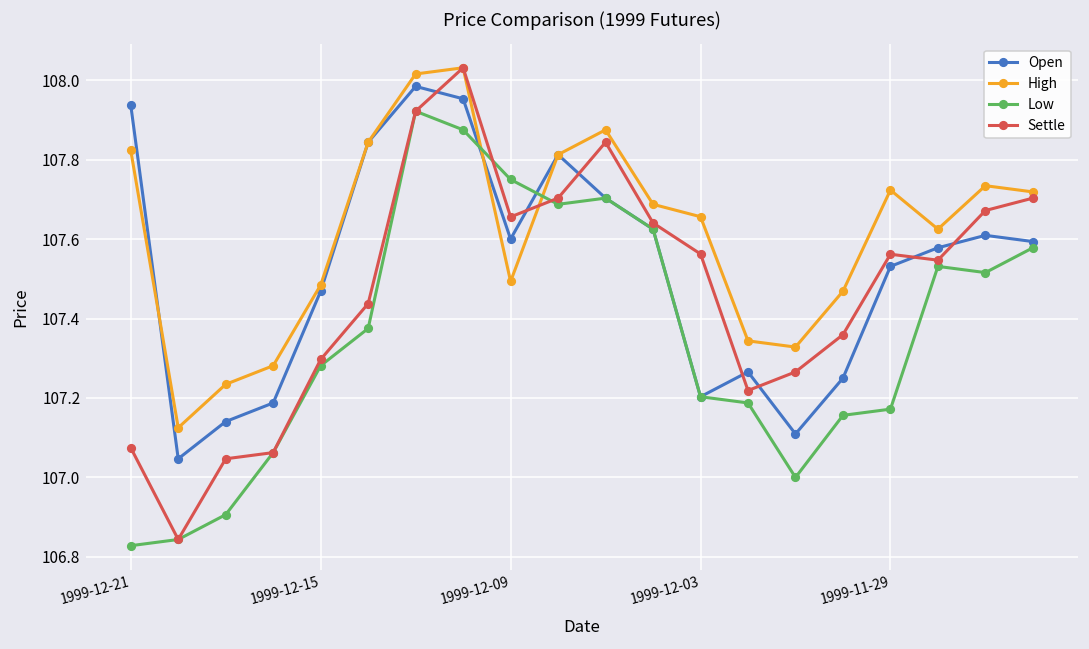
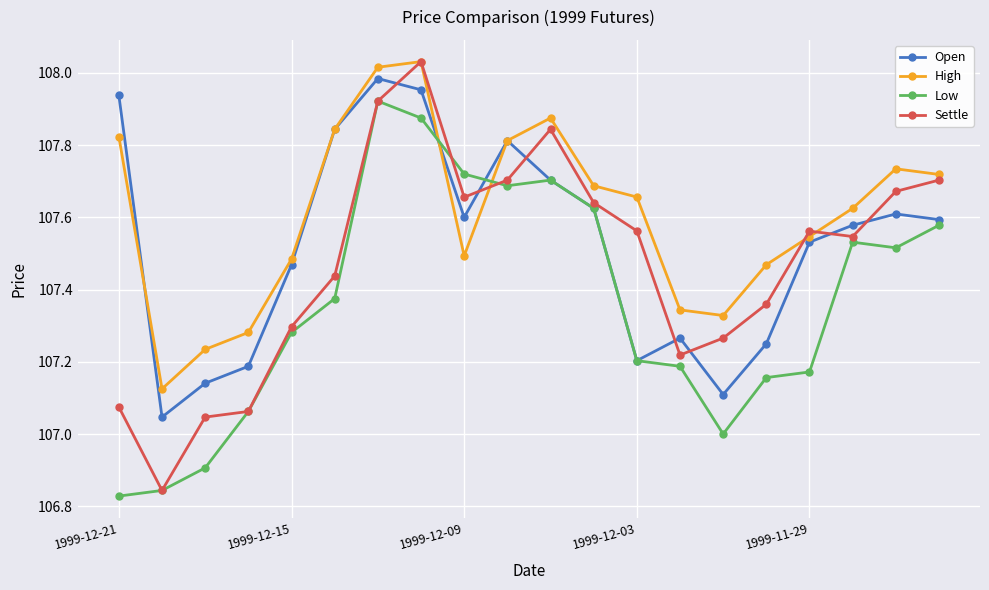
  {
    "Open": {
      "1999-12-21": 107.94,
      "1999-12-15": 107.47,
      "1999-12-09": 107.60,
      "1999-11-29": 107.53
    },
    "High": {
      "1999-12-21": 107.82,
      "1999-12-15": 107.48,
      "1999-12-09": 107.49,
      "1999-12-03": 107.66,
-     "1999-11-29": 107.72
+     "1999-11-29": 107.55
    },
    "Low": {
      "1999-12-21": 106.83,
      "1999-12-15": 107.28,
-     "1999-12-09": 107.75,
+     "1999-12-09": 107.72,
      "1999-11-29": 107.17
    },
    "Settle": {
      "1999-12-21": 107.07,
      "1999-12-15": 107.30,
      "1999-12-09": 107.66,
      "1999-12-03": 107.56,
      "1999-11-29": 107.56
    }
  }
